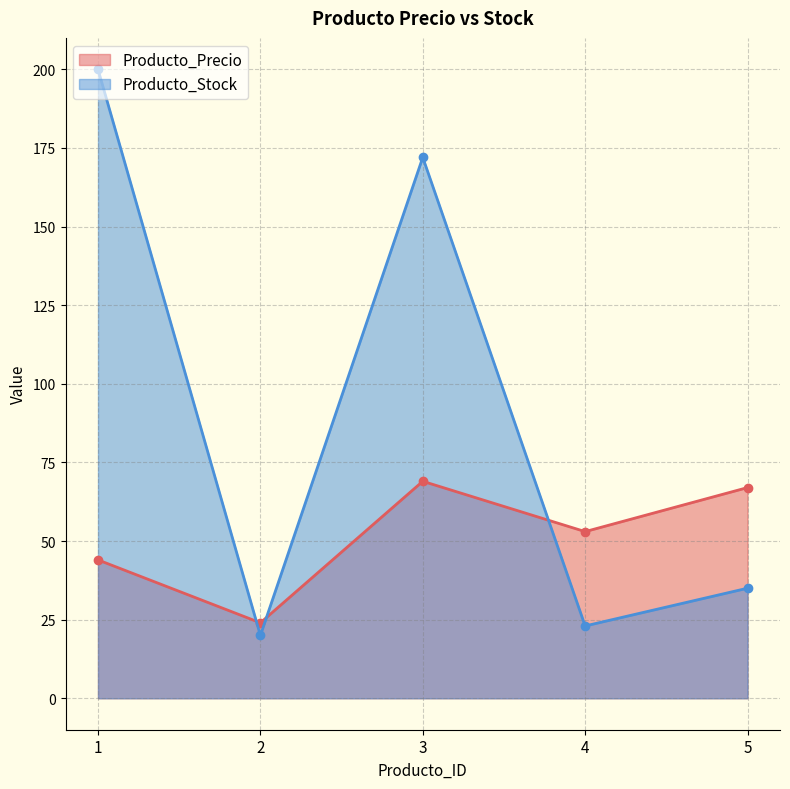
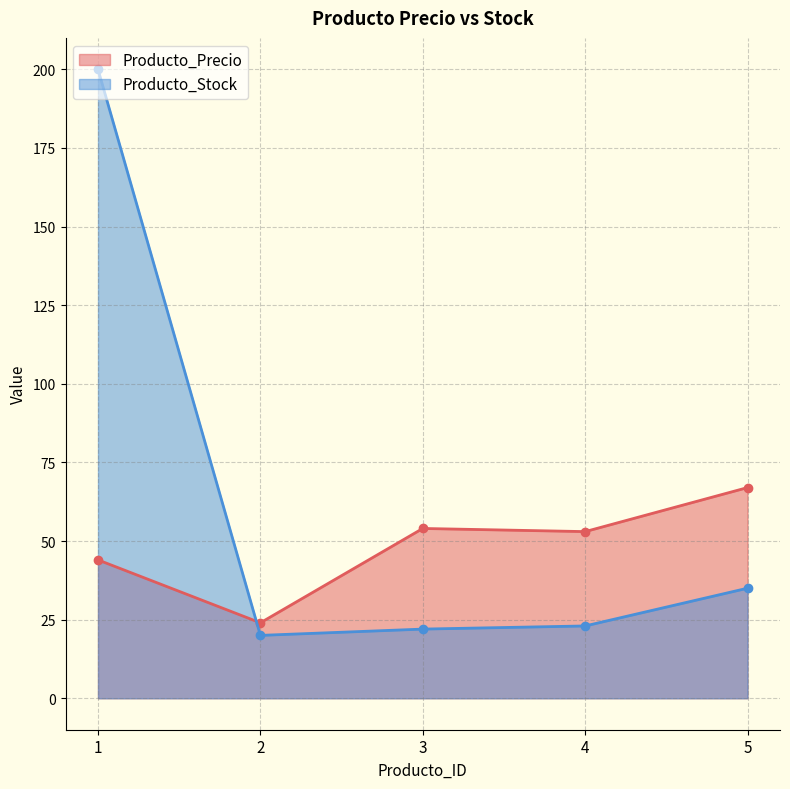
  {
    "Producto_Precio": {
      "1": 44,
      "2": 24,
-     "3": 69,
+     "3": 54,
      "4": 53,
      "5": 67
    },
    "Producto_Stock": {
      "2": 20,
-     "3": 172,
+     "3": 22,
      "4": 23,
      "5": 35
    }
  }
